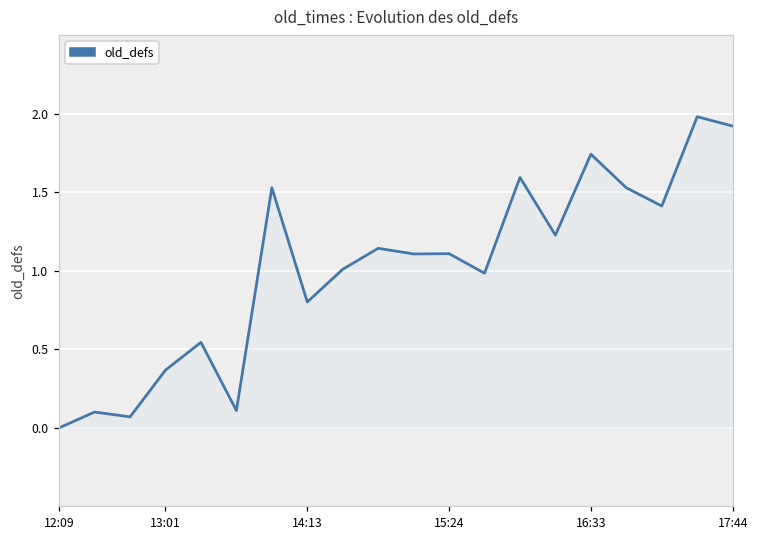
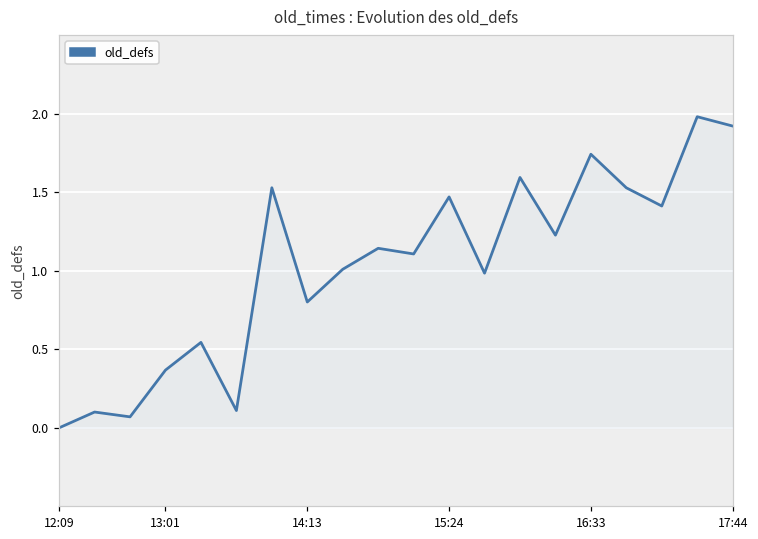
  {
    "old_defs": {
      "12:09": 0.00,
      "13:01": 0.37,
      "14:13": 0.80,
-     "15:24": 1.11,
+     "15:24": 1.47,
      "16:33": 1.74,
      "17:44": 1.92
    }
  }
